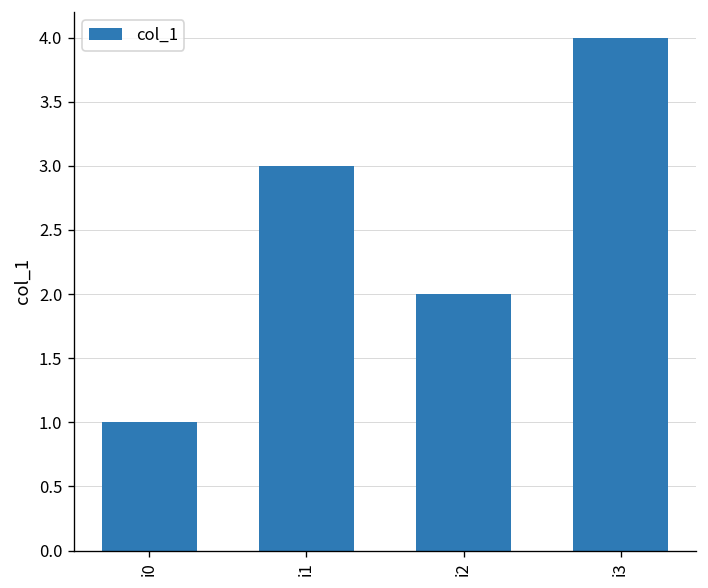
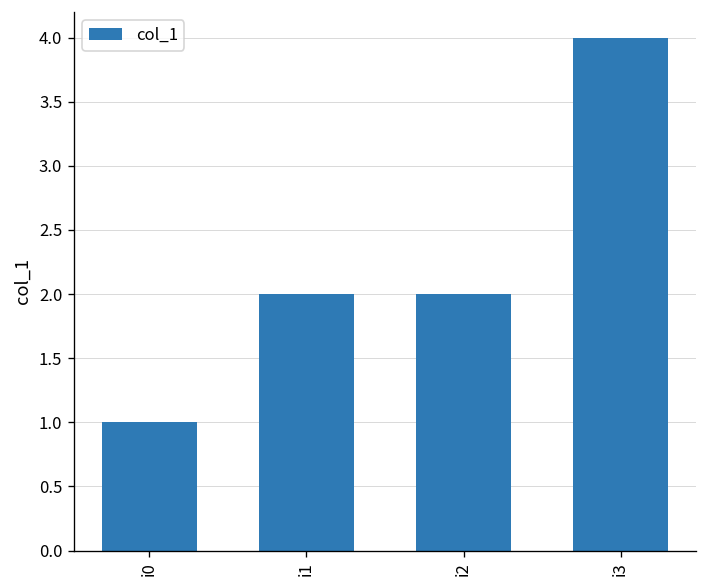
  {
    "i0": 1,
-   "i1": 3,
+   "i1": 2,
    "i2": 2,
    "i3": 4
  }
